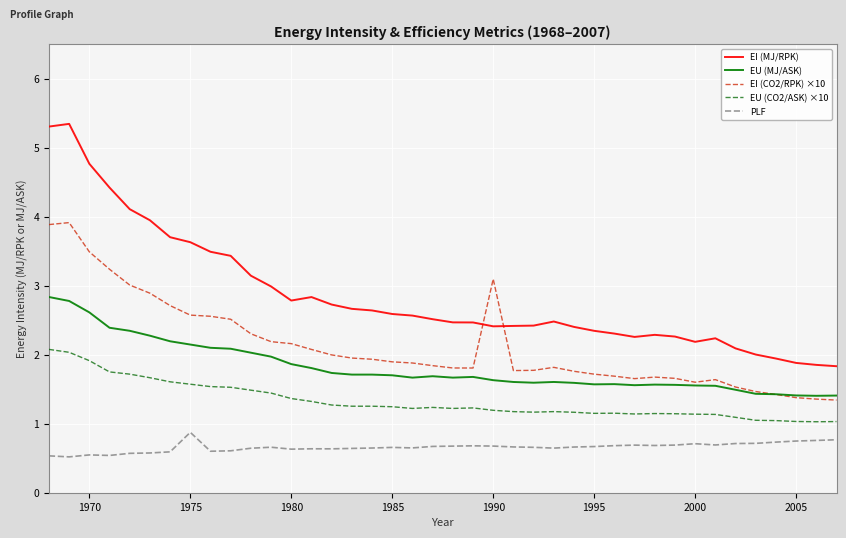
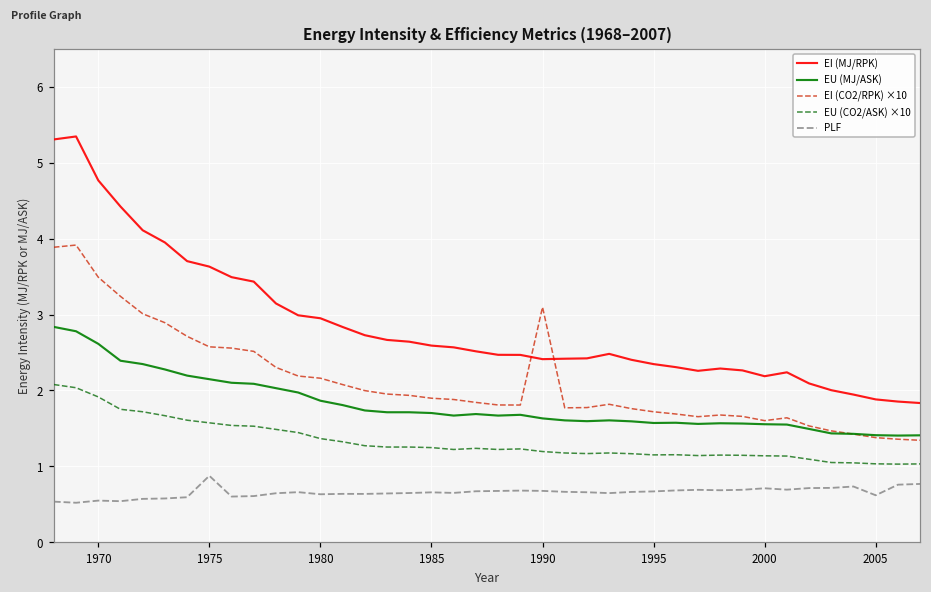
  {
    "EI (MJ/RPK)": {
      "1970": 4.8,
      "1975": 3.6,
-     "1980": 2.8,
+     "1980": 3.0,
      "1985": 2.6,
      "1990": 2.4,
      "1995": 2.3,
      "2000": 2.2,
      "2005": 1.9
    },
    "EI (CO2/RPK) ×10": {
      "1970": 3.5,
      "1975": 2.6,
      "1980": 2.2,
      "1985": 1.9,
      "1990": 3.1,
      "1995": 1.7,
      "2000": 1.6
    },
    "PLF": {
      "1970": 0.5,
      "1975": 0.9,
      "1980": 0.6,
      "1985": 0.7,
      "1990": 0.7,
      "1995": 0.7,
      "2000": 0.7,
-     "2005": 0.7
+     "2005": 0.6
    }
  }
